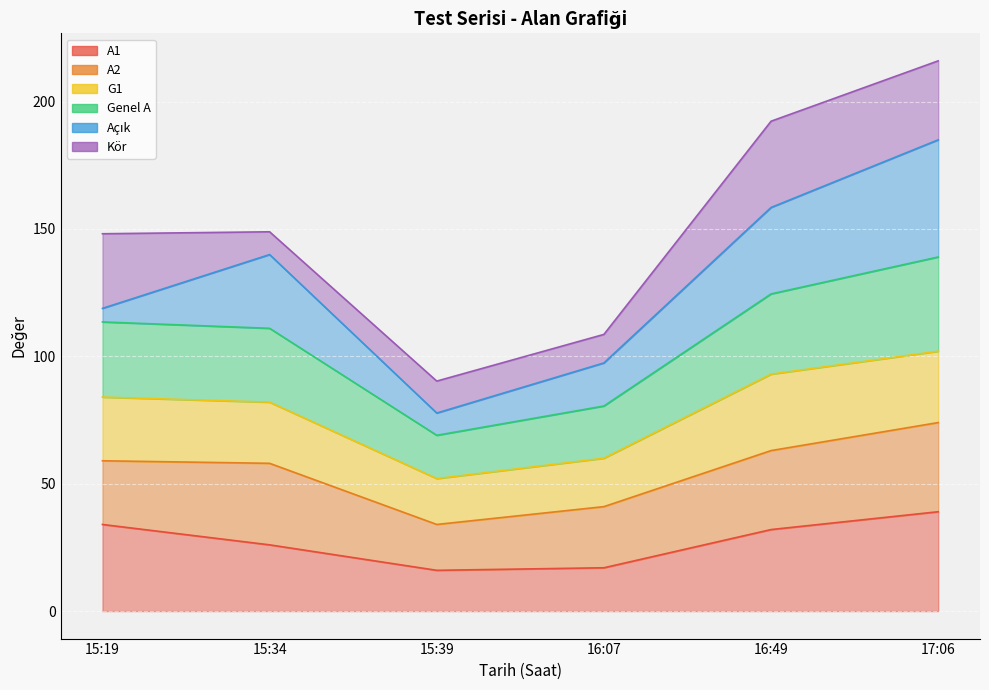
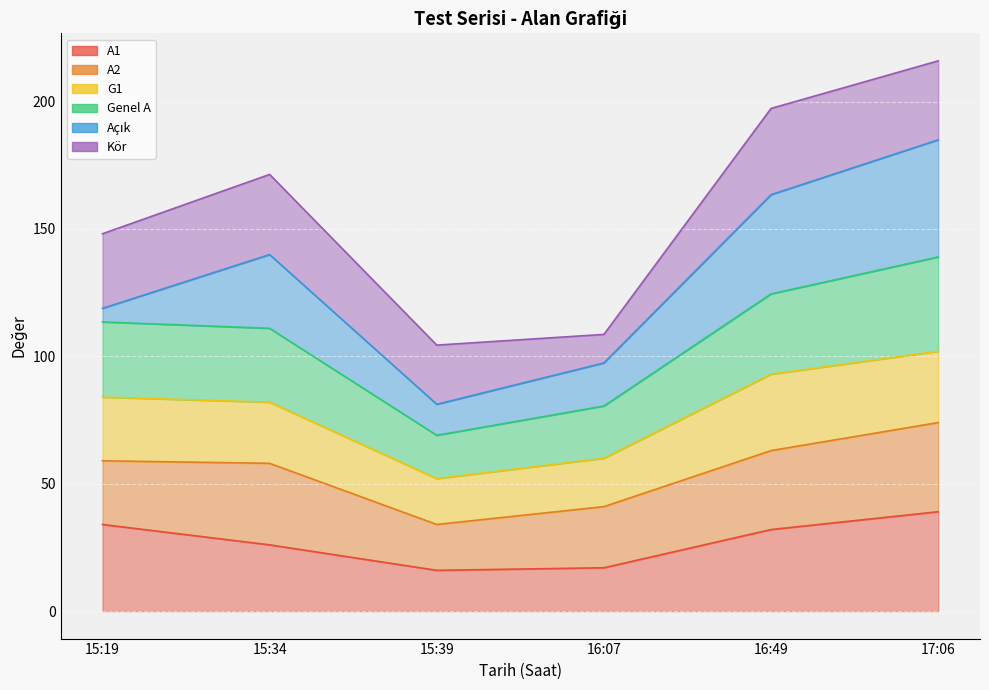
  {
    "Genel A": {
      "15:19": 30,
      "15:34": 29,
      "15:39": 17,
      "16:07": 21,
      "16:49": 32,
      "17:06": 37
    },
    "Açık": {
      "15:19": 5,
      "15:34": 29,
-     "15:39": 9,
+     "15:39": 12,
      "16:07": 17,
-     "16:49": 34,
+     "16:49": 39,
      "17:06": 46
    },
    "Kör": {
      "15:19": 29,
-     "15:34": 9,
-     "15:39": 13,
+     "15:34": 31,
+     "15:39": 23,
      "16:07": 11,
      "16:49": 34,
      "17:06": 31
    }
  }
